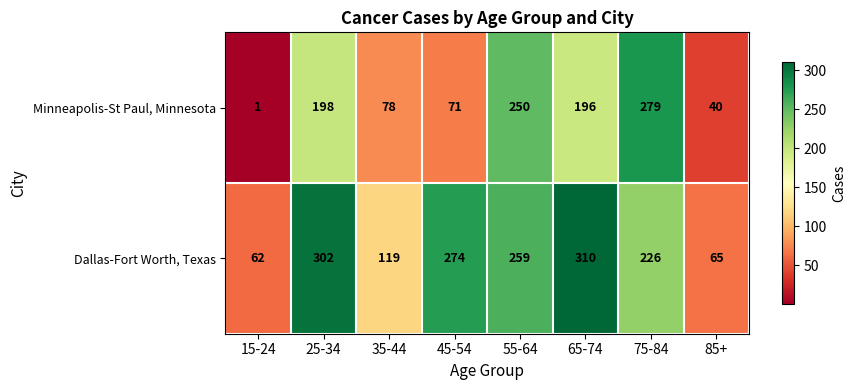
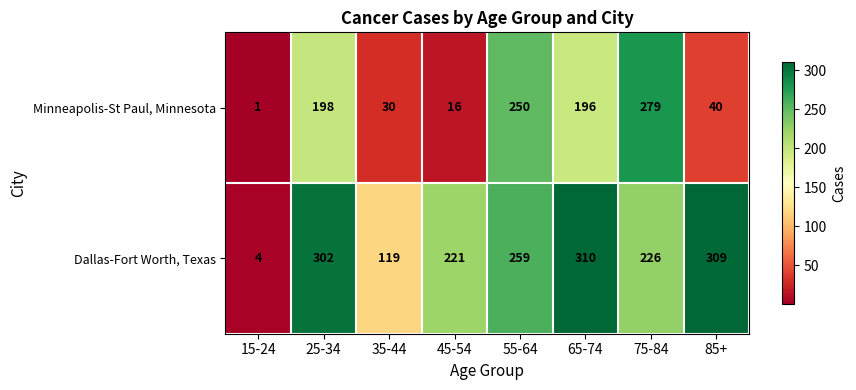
  {
    "Minneapolis-St Paul, Minnesota": {
      "15-24": 1,
      "25-34": 198,
-     "35-44": 78,
-     "45-54": 71,
+     "35-44": 30,
+     "45-54": 16,
      "55-64": 250,
      "65-74": 196,
      "75-84": 279,
      "85+": 40
    },
    "Dallas-Fort Worth, Texas": {
-     "15-24": 62,
+     "15-24": 4,
      "25-34": 302,
      "35-44": 119,
-     "45-54": 274,
+     "45-54": 221,
      "55-64": 259,
      "65-74": 310,
      "75-84": 226,
-     "85+": 65
+     "85+": 309
    }
  }
